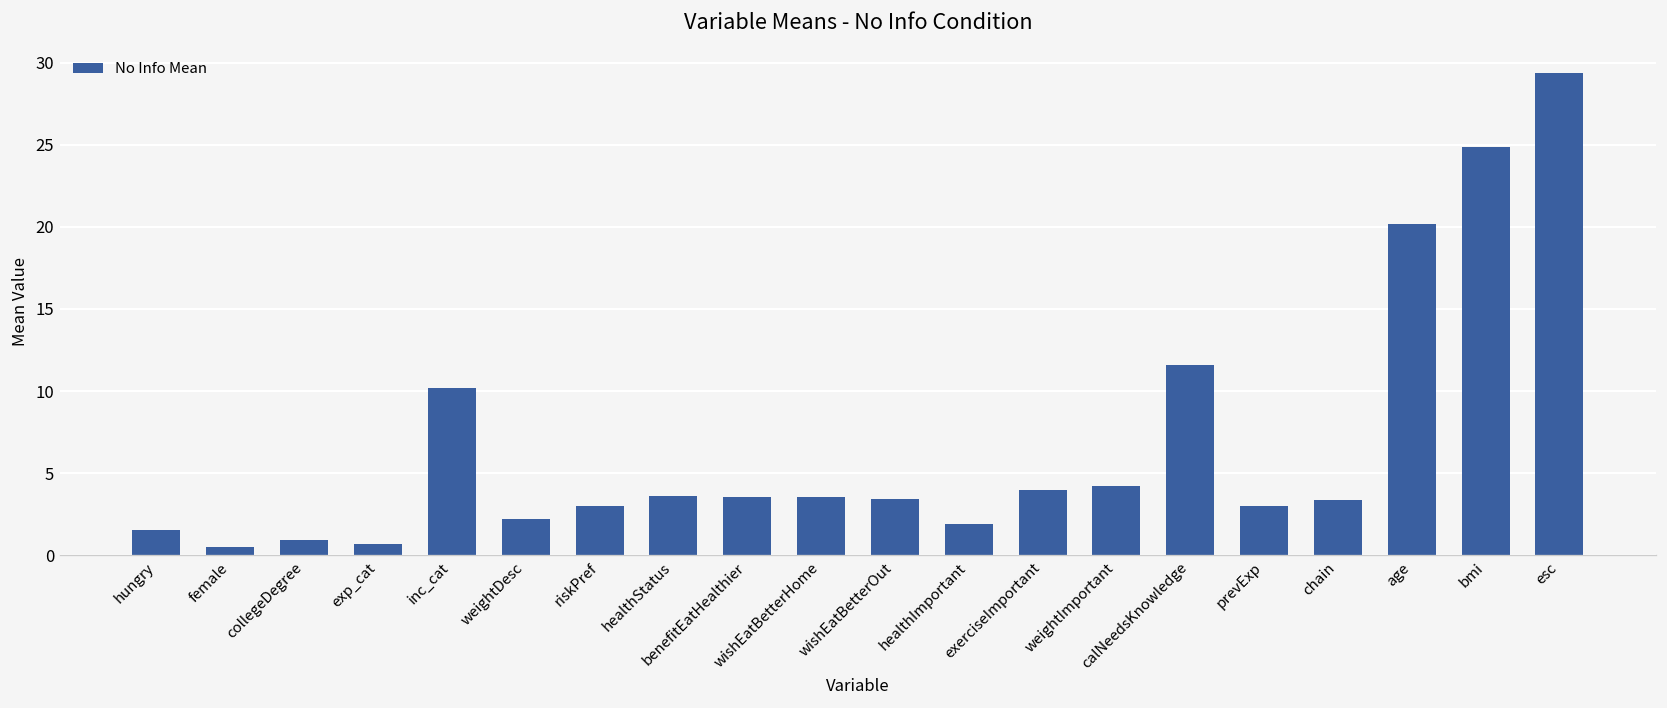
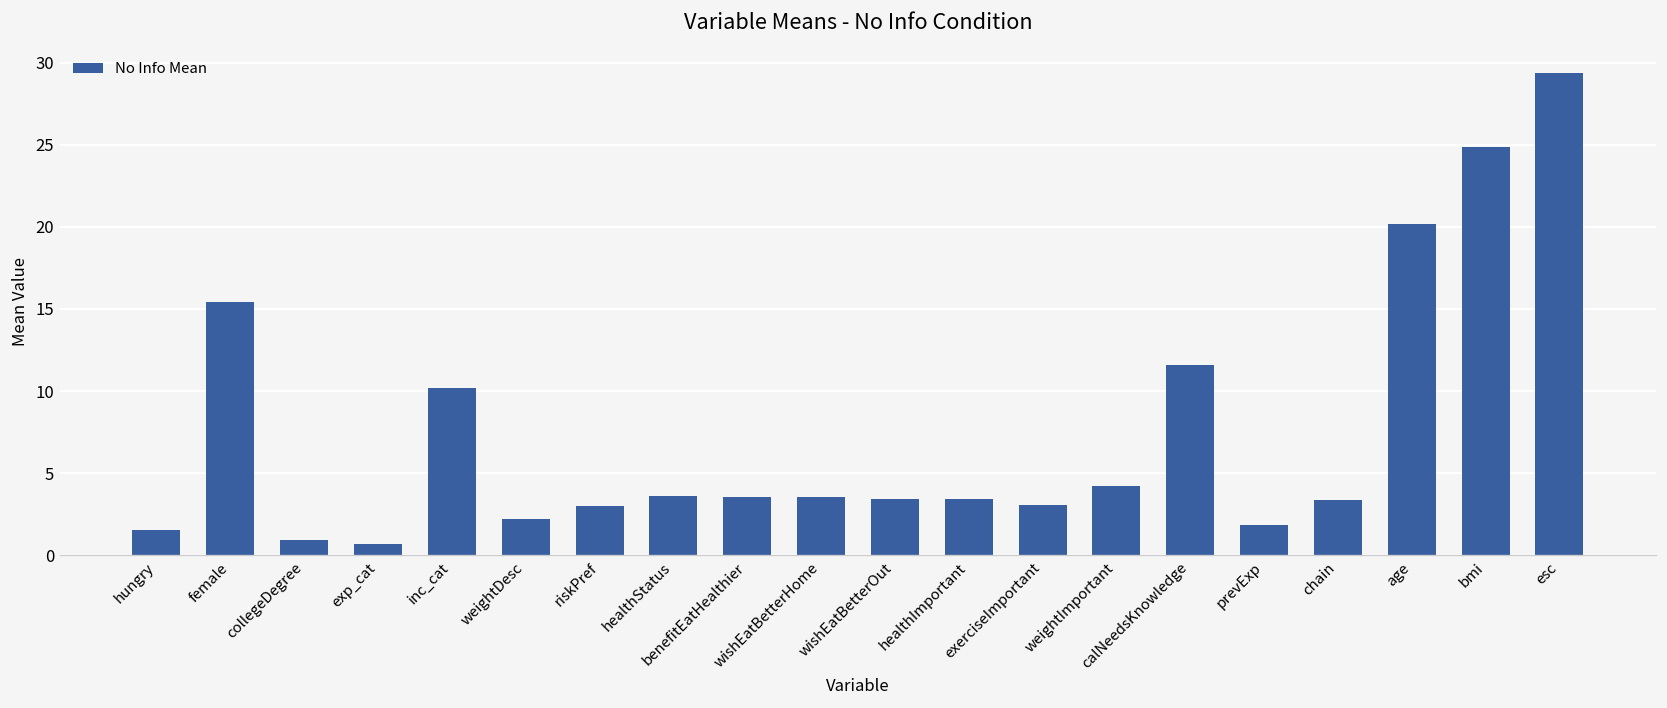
  {
    "hungry": 1.5,
-   "female": 0.5,
+   "female": 15.4,
    "collegeDegree": 0.9,
    "exp_cat": 0.7,
    "inc_cat": 10.2,
    "weightDesc": 2.2,
    "riskPref": 3.0,
    "healthStatus": 3.6,
    "benefitEatHealthier": 3.6,
    "wishEatBetterHome": 3.5,
    "wishEatBetterOut": 3.4,
-   "healthImportant": 1.9,
-   "exerciseImportant": 3.9,
+   "healthImportant": 3.4,
+   "exerciseImportant": 3.1,
    "weightImportant": 4.2,
    "calNeedsKnowledge": 11.6,
-   "prevExp": 3.0,
+   "prevExp": 1.9,
    "chain": 3.4,
    "age": 20.2,
    "bmi": 24.8,
    "esc": 29.4
  }
